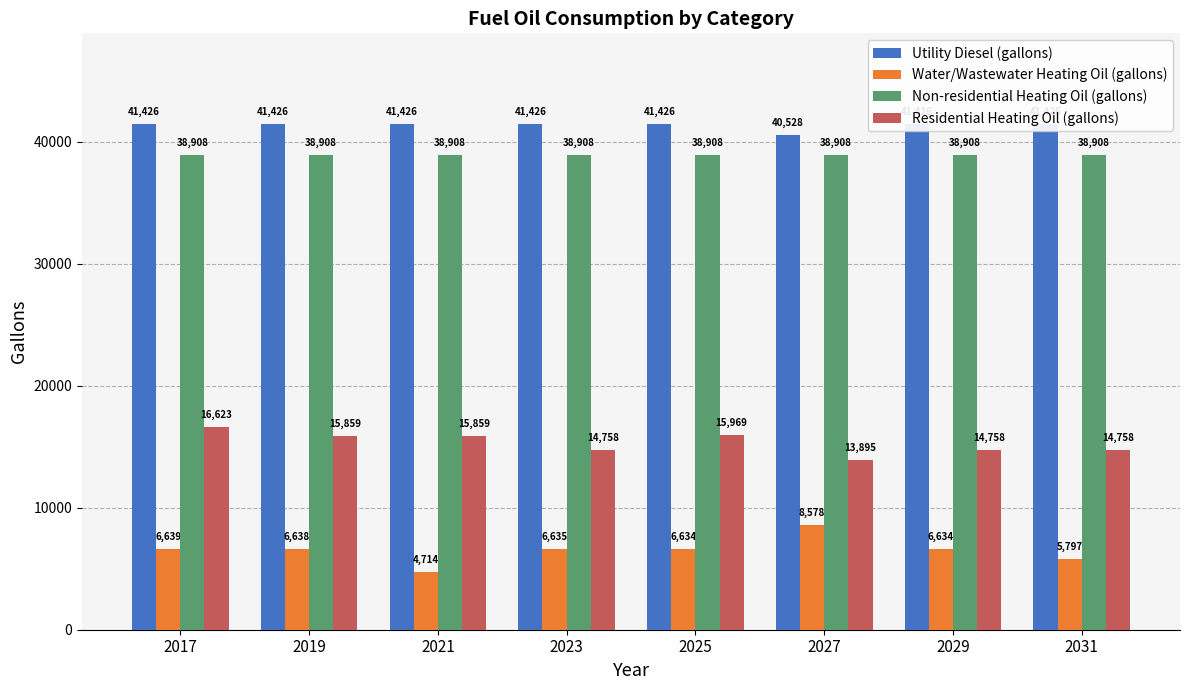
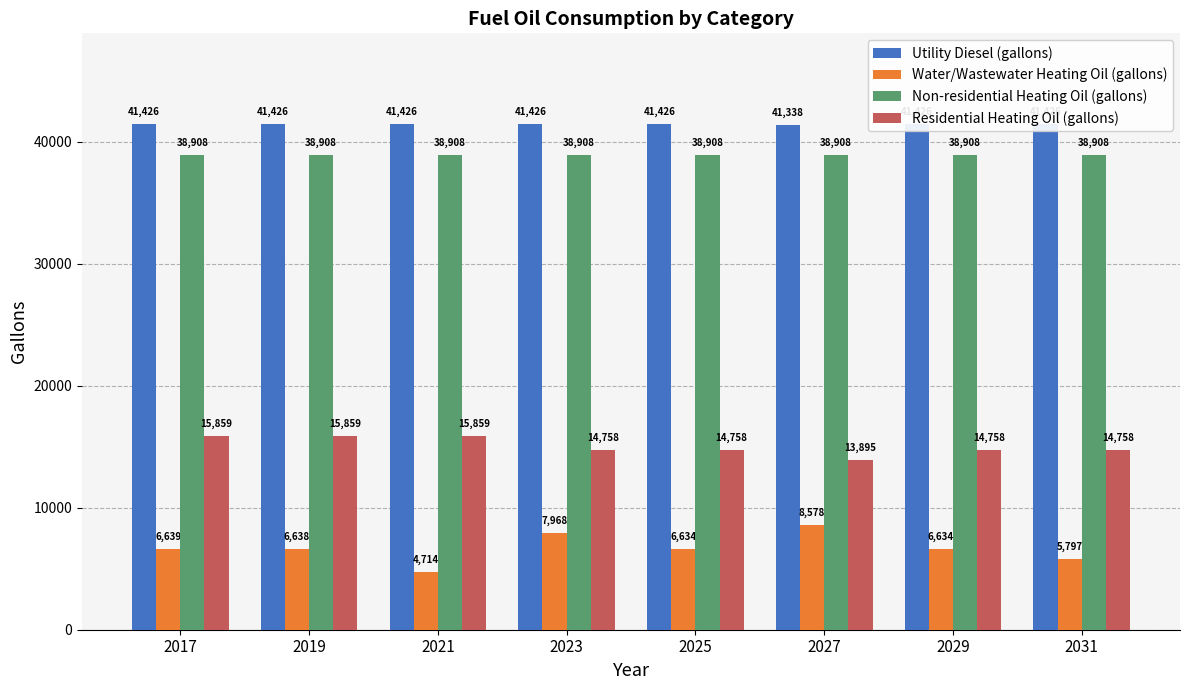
  {
    "Utility Diesel (gallons)": {
      "2017": "41,426",
      "2019": "41,426",
      "2021": "41,426",
      "2023": "41,426",
      "2025": "41,426",
-     "2027": "40,528"
+     "2027": "41,338"
    },
    "Water/Wastewater Heating Oil (gallons)": {
      "2017": "6,639",
      "2019": "6,638",
      "2021": "4,714",
-     "2023": "6,635",
+     "2023": "7,968",
      "2025": "6,634",
      "2027": "8,578",
      "2029": "6,634",
      "2031": "5,797"
    },
    "Non-residential Heating Oil (gallons)": {
      "2017": "38,908",
      "2019": "38,908",
      "2021": "38,908",
      "2023": "38,908",
      "2025": "38,908",
      "2027": "38,908",
      "2029": "38,908",
      "2031": "38,908"
    },
    "Residential Heating Oil (gallons)": {
-     "2017": "16,623",
+     "2017": "15,859",
      "2019": "15,859",
      "2021": "15,859",
      "2023": "14,758",
-     "2025": "15,969",
+     "2025": "14,758",
      "2027": "13,895",
      "2029": "14,758",
      "2031": "14,758"
    }
  }
